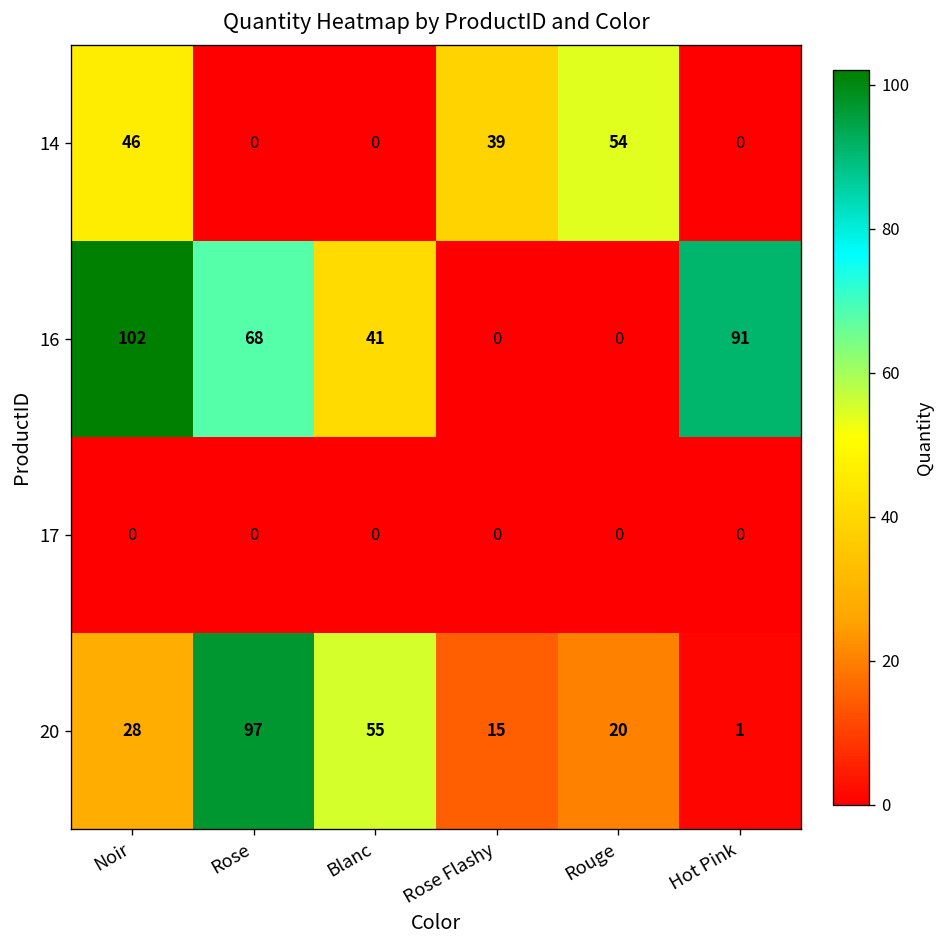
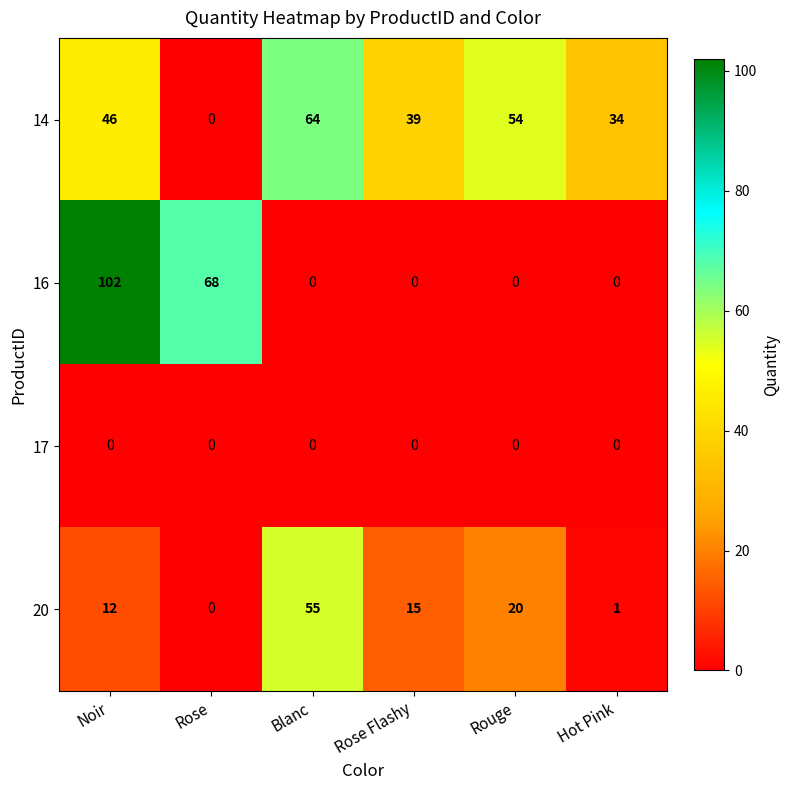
  {
    "14": {
      "Noir": 46,
      "Rose": 0,
-     "Blanc": 0,
+     "Blanc": 64,
      "Rose Flashy": 39,
      "Rouge": 54,
-     "Hot Pink": 0
+     "Hot Pink": 34
    },
    "16": {
      "Noir": 102,
      "Rose": 68,
-     "Blanc": 41,
+     "Blanc": 0,
      "Rose Flashy": 0,
      "Rouge": 0,
-     "Hot Pink": 91
+     "Hot Pink": 0
    },
    "17": {
      "Noir": 0,
      "Rose": 0,
      "Blanc": 0,
      "Rose Flashy": 0,
      "Rouge": 0,
      "Hot Pink": 0
    },
    "20": {
-     "Noir": 28,
-     "Rose": 97,
+     "Noir": 12,
+     "Rose": 0,
      "Blanc": 55,
      "Rose Flashy": 15,
      "Rouge": 20,
      "Hot Pink": 1
    }
  }
